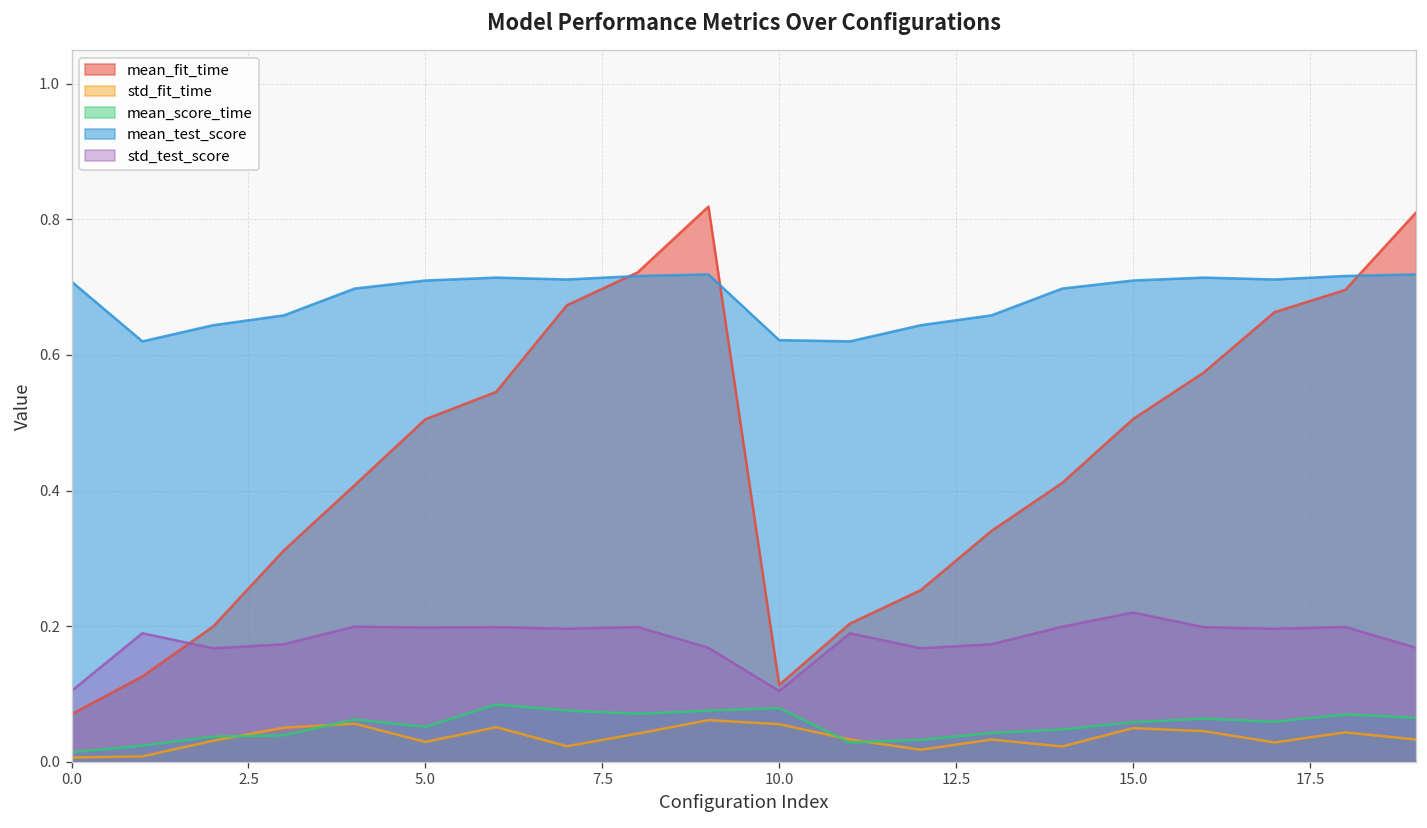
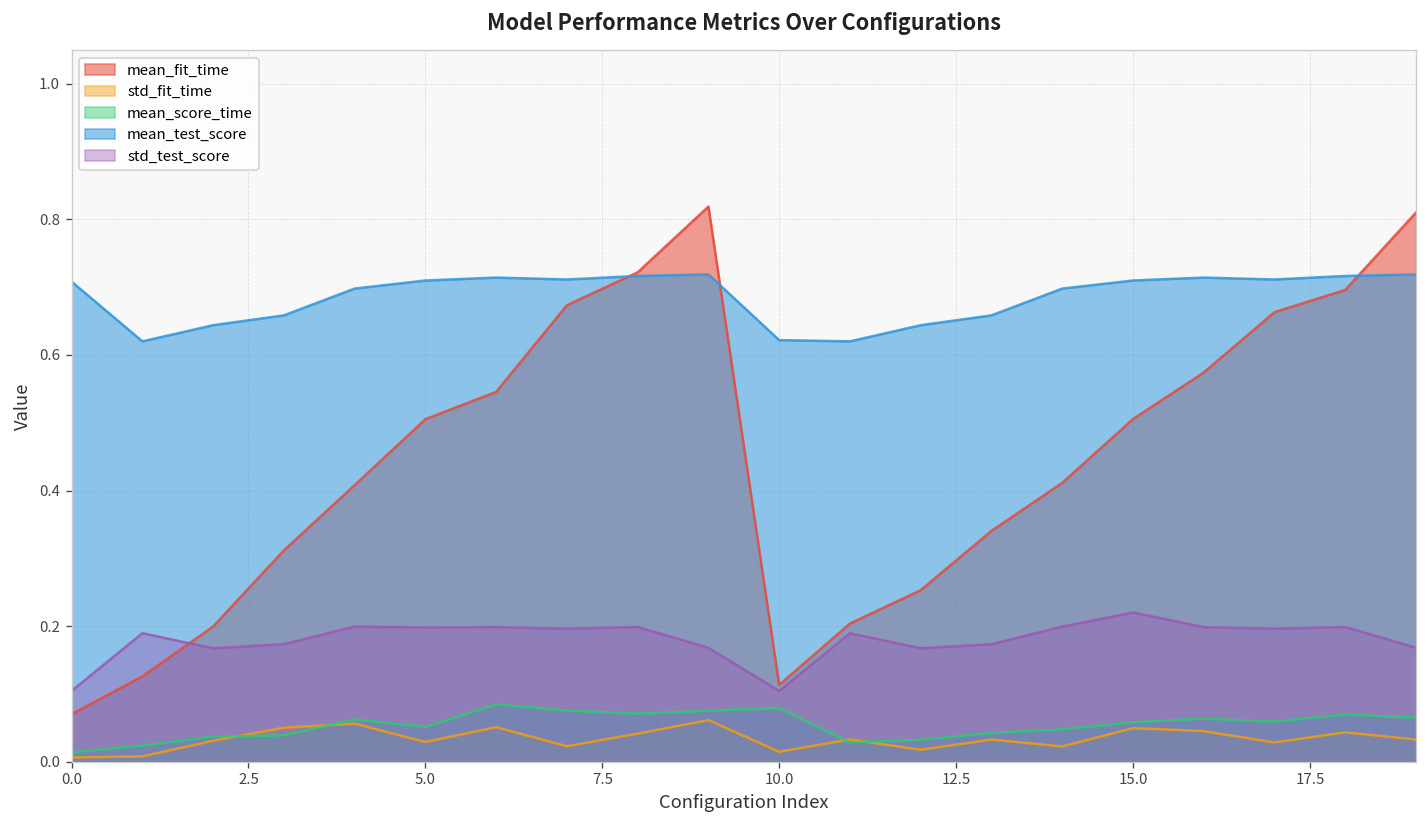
  {
    "mean_fit_time": {
      "0.0": 0.07,
      "5.0": 0.51,
      "10.0": 0.11,
      "15.0": 0.51
    },
    "std_fit_time": {
      "0.0": 0.01,
      "5.0": 0.03,
-     "10.0": 0.06,
+     "10.0": 0.01,
      "15.0": 0.05
    },
    "mean_score_time": {
      "0.0": 0.01,
      "5.0": 0.05,
      "10.0": 0.08,
      "15.0": 0.06
    },
    "mean_test_score": {
      "0.0": 0.71,
      "5.0": 0.71,
      "10.0": 0.62,
      "15.0": 0.71
    },
    "std_test_score": {
      "0.0": 0.10,
      "5.0": 0.20,
      "10.0": 0.10,
      "15.0": 0.22
    }
  }
